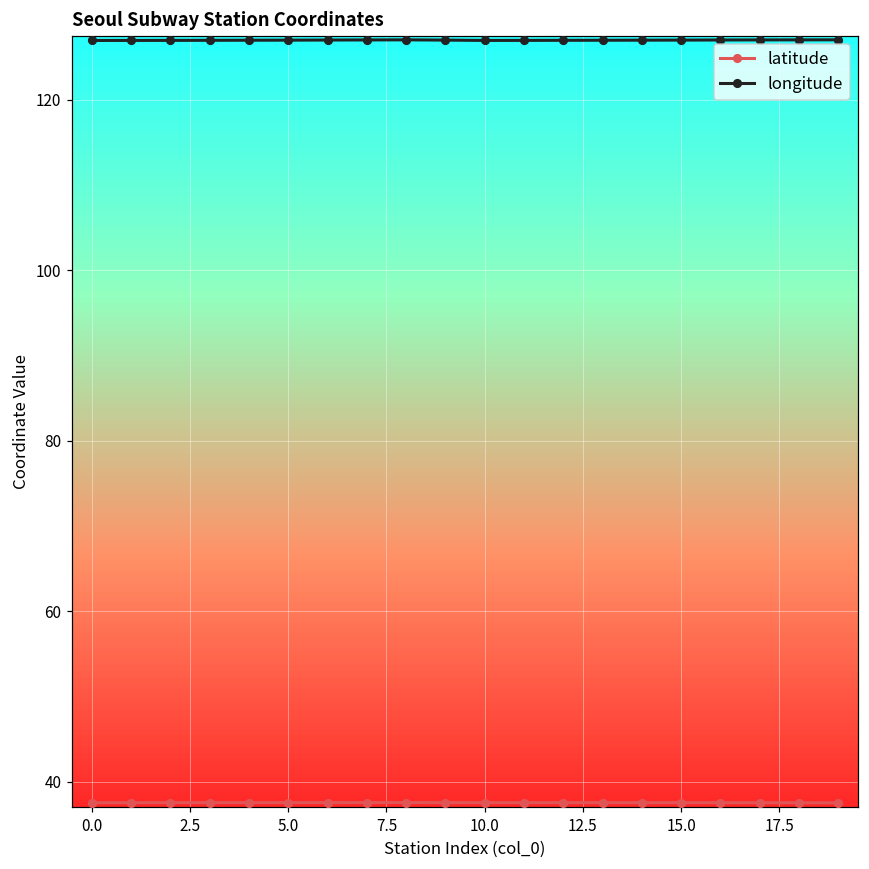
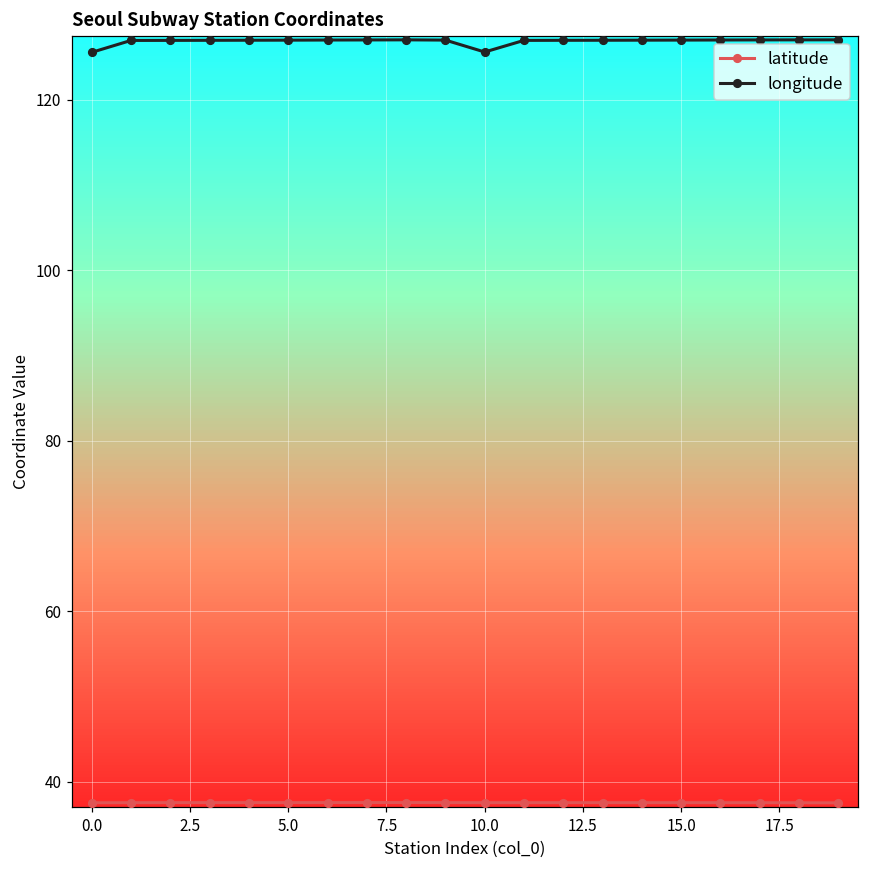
  {
    "latitude": {
      "0.0": 38,
      "5.0": 38,
      "10.0": 38,
      "15.0": 38
    },
    "longitude": {
-     "0.0": 127,
+     "0.0": 126,
      "5.0": 127,
-     "10.0": 127,
+     "10.0": 126,
      "15.0": 127
    }
  }
